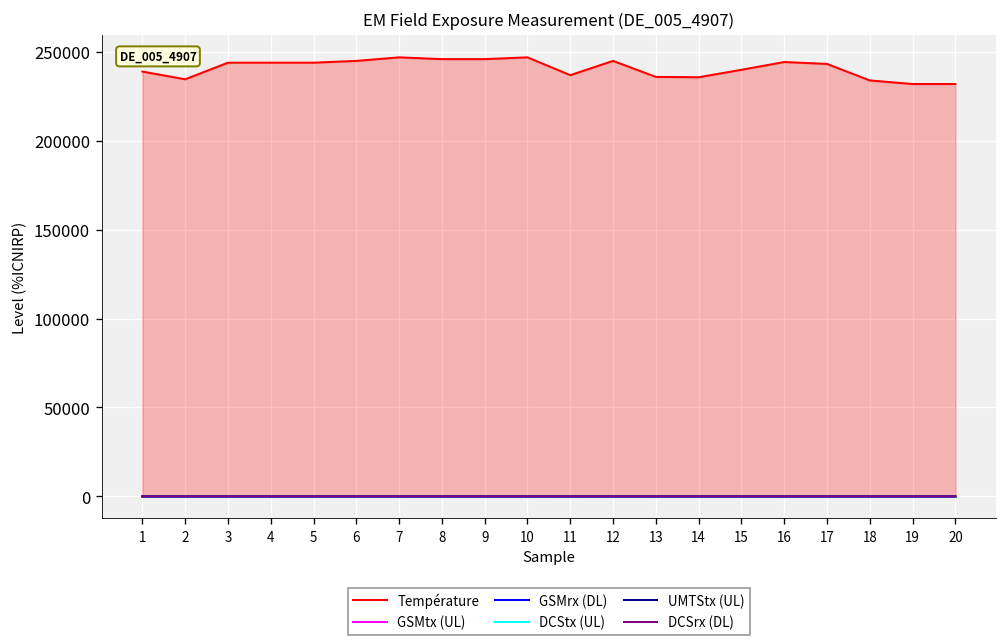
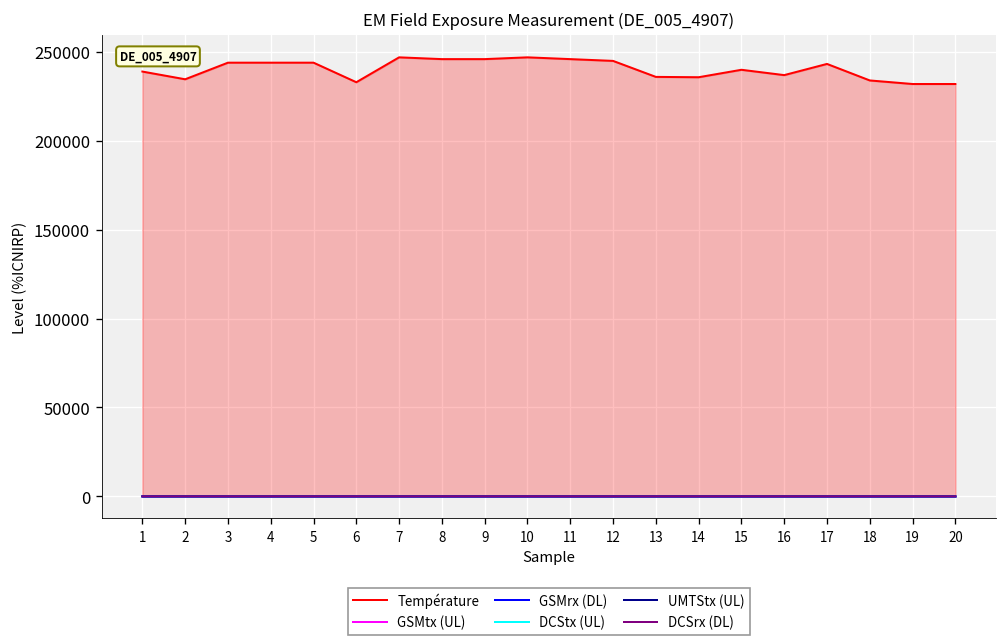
  {
    "Température": {
      "2": 235000,
      "3": 244000,
      "4": 244000,
      "5": 244000,
-     "6": 245000,
+     "6": 233000,
      "7": 247000,
      "8": 246000,
      "9": 246000,
      "10": 247000,
-     "11": 237000,
+     "11": 246000,
      "12": 245000,
      "13": 236000,
      "14": 236000,
      "15": 240000,
-     "16": 244000,
+     "16": 237000,
      "17": 243000,
      "18": 234000,
      "19": 232000,
      "20": 232000
    },
    "DCSrx (DL)": {
      "1": 0,
      "2": 0,
      "3": 0,
      "4": 0,
      "5": 0,
      "6": 0,
      "7": 0,
      "8": 0,
      "9": 0,
      "10": 0,
      "11": 0,
      "12": 0,
      "13": 0,
      "14": 0,
      "15": 0,
      "16": 0,
      "17": 0,
      "18": 0,
      "19": 0,
      "20": 0
    }
  }
